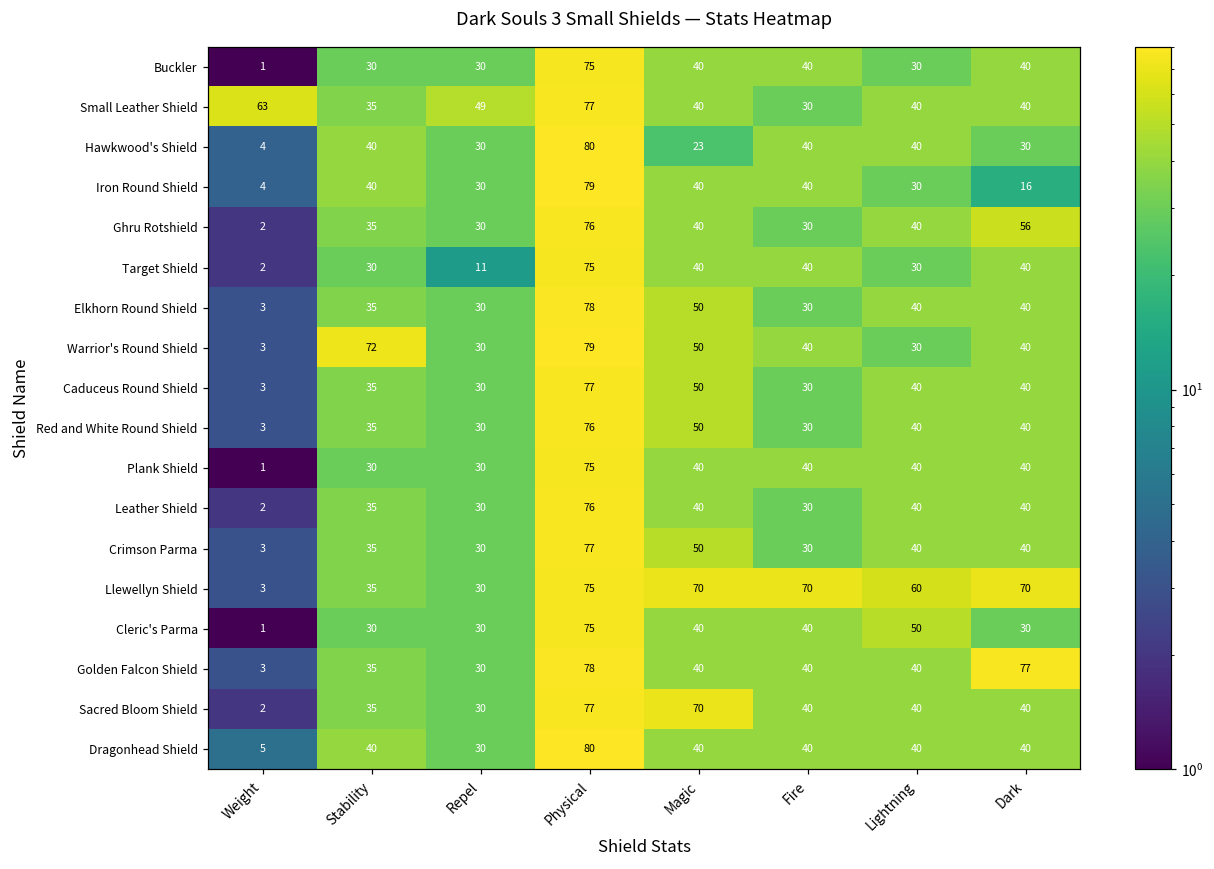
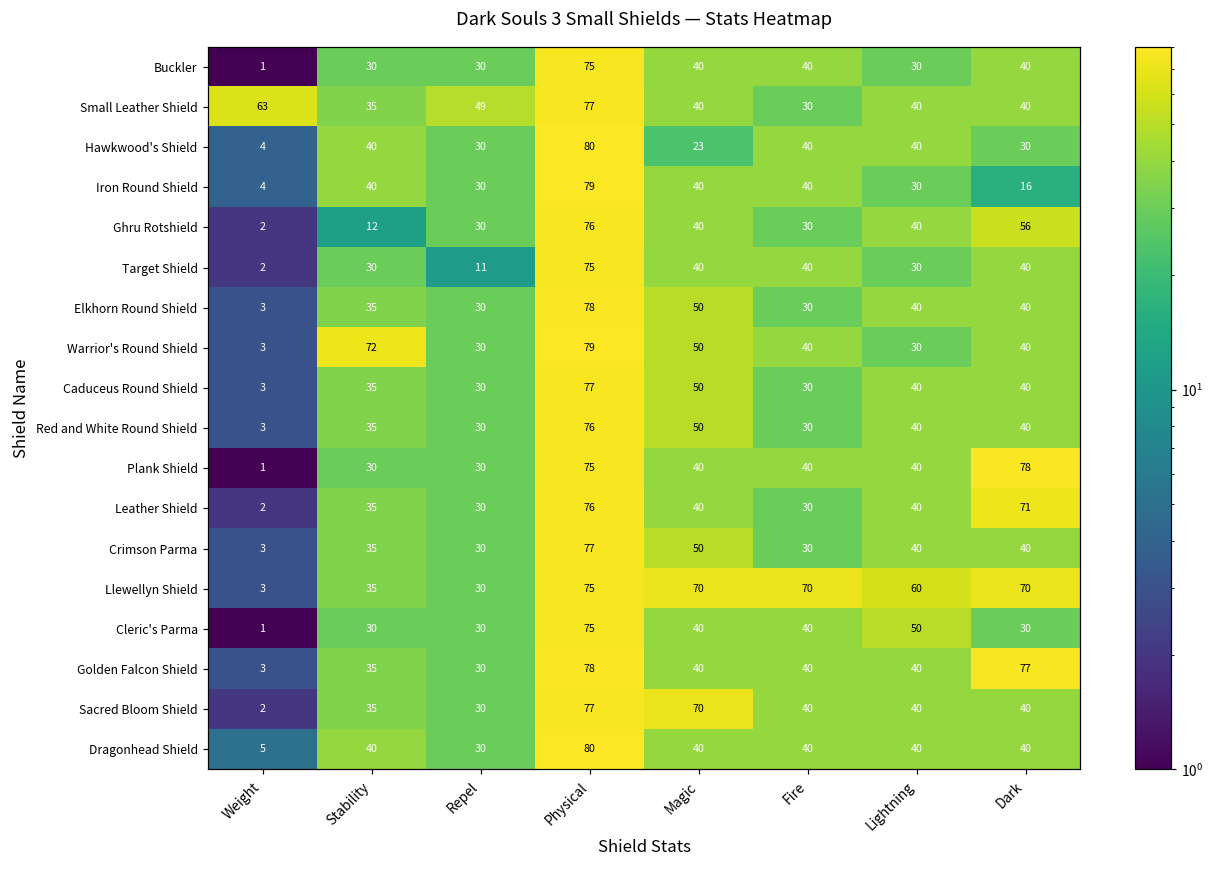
  {
    "Buckler": {
      "Weight": 1,
      "Stability": 30,
      "Repel": 30,
      "Physical": 75,
      "Magic": 40,
      "Fire": 40,
      "Lightning": 30,
      "Dark": 40
    },
    "Small Leather Shield": {
      "Weight": 63,
      "Stability": 35,
      "Repel": 49,
      "Physical": 77,
      "Magic": 40,
      "Fire": 30,
      "Lightning": 40,
      "Dark": 40
    },
    "Hawkwood's Shield": {
      "Weight": 4,
      "Stability": 40,
      "Repel": 30,
      "Physical": 80,
      "Magic": 23,
      "Fire": 40,
      "Lightning": 40,
      "Dark": 30
    },
    "Iron Round Shield": {
      "Weight": 4,
      "Stability": 40,
      "Repel": 30,
      "Physical": 79,
      "Magic": 40,
      "Fire": 40,
      "Lightning": 30,
      "Dark": 16
    },
    "Ghru Rotshield": {
      "Weight": 2,
-     "Stability": 35,
+     "Stability": 12,
      "Repel": 30,
      "Physical": 76,
      "Magic": 40,
      "Fire": 30,
      "Lightning": 40,
      "Dark": 56
    },
    "Target Shield": {
      "Weight": 2,
      "Stability": 30,
      "Repel": 11,
      "Physical": 75,
      "Magic": 40,
      "Fire": 40,
      "Lightning": 30,
      "Dark": 40
    },
    "Elkhorn Round Shield": {
      "Weight": 3,
      "Stability": 35,
      "Repel": 30,
      "Physical": 78,
      "Magic": 50,
      "Fire": 30,
      "Lightning": 40,
      "Dark": 40
    },
    "Warrior's Round Shield": {
      "Weight": 3,
      "Stability": 72,
      "Repel": 30,
      "Physical": 79,
      "Magic": 50,
      "Fire": 40,
      "Lightning": 30,
      "Dark": 40
    },
    "Caduceus Round Shield": {
      "Weight": 3,
      "Stability": 35,
      "Repel": 30,
      "Physical": 77,
      "Magic": 50,
      "Fire": 30,
      "Lightning": 40,
      "Dark": 40
    },
    "Red and White Round Shield": {
      "Weight": 3,
      "Stability": 35,
      "Repel": 30,
      "Physical": 76,
      "Magic": 50,
      "Fire": 30,
      "Lightning": 40,
      "Dark": 40
    },
    "Plank Shield": {
      "Weight": 1,
      "Stability": 30,
      "Repel": 30,
      "Physical": 75,
      "Magic": 40,
      "Fire": 40,
      "Lightning": 40,
-     "Dark": 40
+     "Dark": 78
    },
    "Leather Shield": {
      "Weight": 2,
      "Stability": 35,
      "Repel": 30,
      "Physical": 76,
      "Magic": 40,
      "Fire": 30,
      "Lightning": 40,
-     "Dark": 40
+     "Dark": 71
    },
    "Crimson Parma": {
      "Weight": 3,
      "Stability": 35,
      "Repel": 30,
      "Physical": 77,
      "Magic": 50,
      "Fire": 30,
      "Lightning": 40,
      "Dark": 40
    },
    "Llewellyn Shield": {
      "Weight": 3,
      "Stability": 35,
      "Repel": 30,
      "Physical": 75,
      "Magic": 70,
      "Fire": 70,
      "Lightning": 60,
      "Dark": 70
    },
    "Cleric's Parma": {
      "Weight": 1,
      "Stability": 30,
      "Repel": 30,
      "Physical": 75,
      "Magic": 40,
      "Fire": 40,
      "Lightning": 50,
      "Dark": 30
    },
    "Golden Falcon Shield": {
      "Weight": 3,
      "Stability": 35,
      "Repel": 30,
      "Physical": 78,
      "Magic": 40,
      "Fire": 40,
      "Lightning": 40,
      "Dark": 77
    },
    "Sacred Bloom Shield": {
      "Weight": 2,
      "Stability": 35,
      "Repel": 30,
      "Physical": 77,
      "Magic": 70,
      "Fire": 40,
      "Lightning": 40,
      "Dark": 40
    },
    "Dragonhead Shield": {
      "Weight": 5,
      "Stability": 40,
      "Repel": 30,
      "Physical": 80,
      "Magic": 40,
      "Fire": 40,
      "Lightning": 40,
      "Dark": 40
    }
  }
